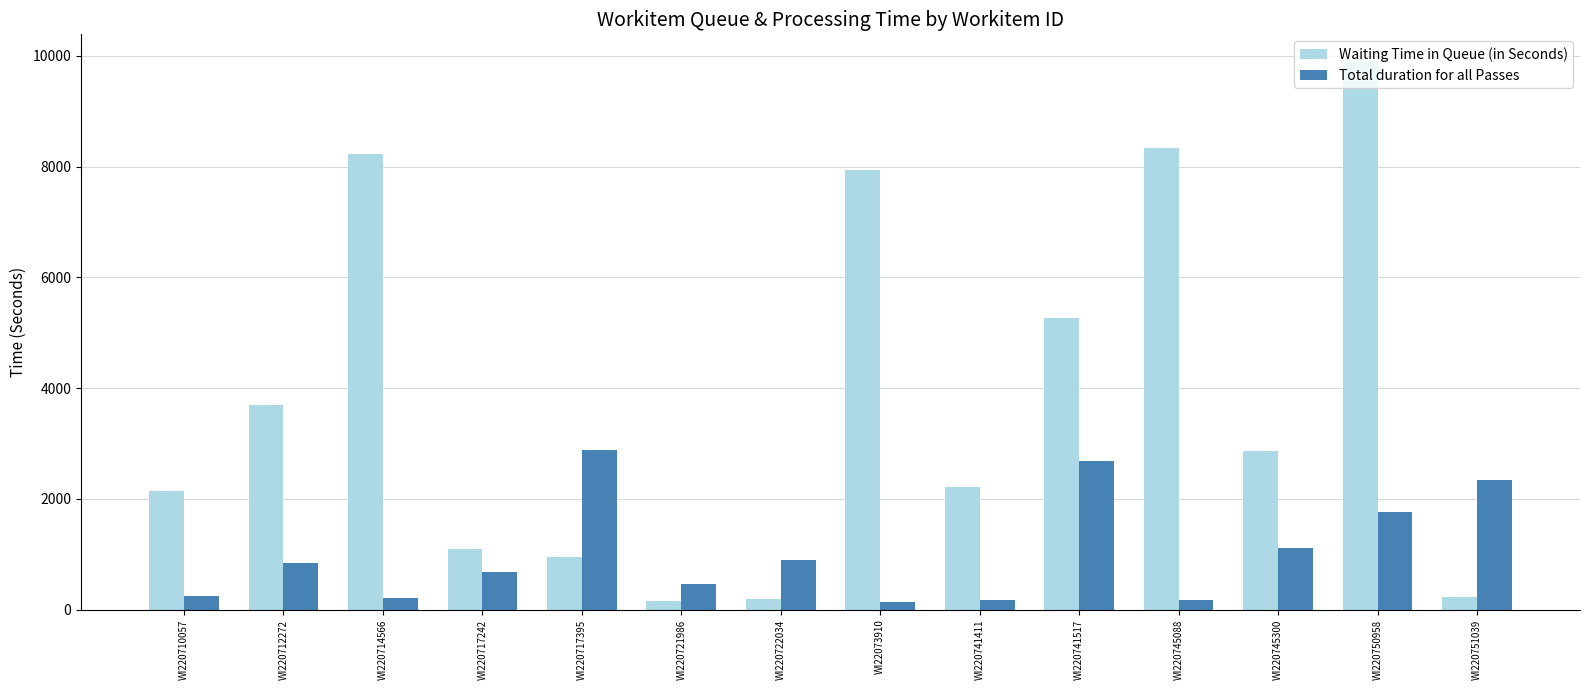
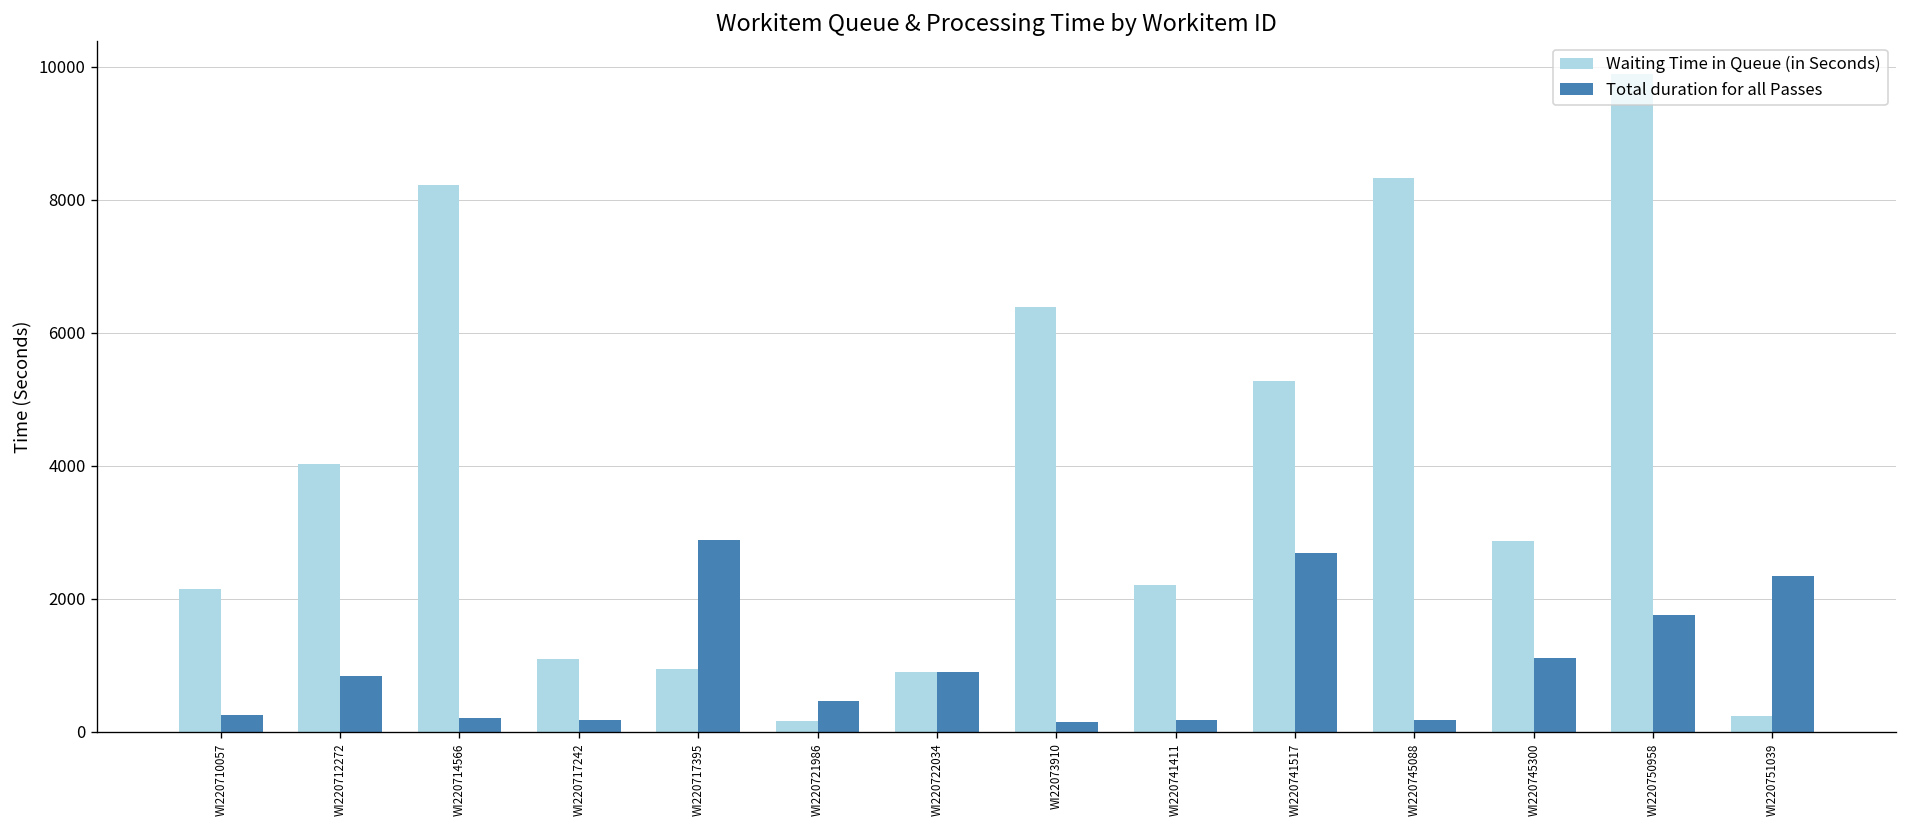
  {
    "Waiting Time in Queue (in Seconds)": {
      "WI220710057": 2200,
-     "WI220712272": 3700,
+     "WI220712272": 4000,
      "WI220714566": 8200,
      "WI220717242": 1100,
      "WI220717395": 900,
      "WI220721986": 200,
-     "WI220722034": 200,
-     "WI22073910": 7900,
+     "WI220722034": 900,
+     "WI22073910": 6400,
      "WI220741411": 2200,
      "WI220741517": 5300,
      "WI220745088": 8300,
      "WI220745300": 2900,
      "WI220751039": 200
    },
    "Total duration for all Passes": {
      "WI220710057": 200,
      "WI220712272": 800,
      "WI220714566": 200,
-     "WI220717242": 700,
+     "WI220717242": 200,
      "WI220717395": 2900,
      "WI220721986": 500,
      "WI220722034": 900,
      "WI22073910": 100,
      "WI220741411": 200,
      "WI220741517": 2700,
      "WI220745088": 200,
      "WI220745300": 1100,
      "WI220750958": 1800,
      "WI220751039": 2300
    }
  }
